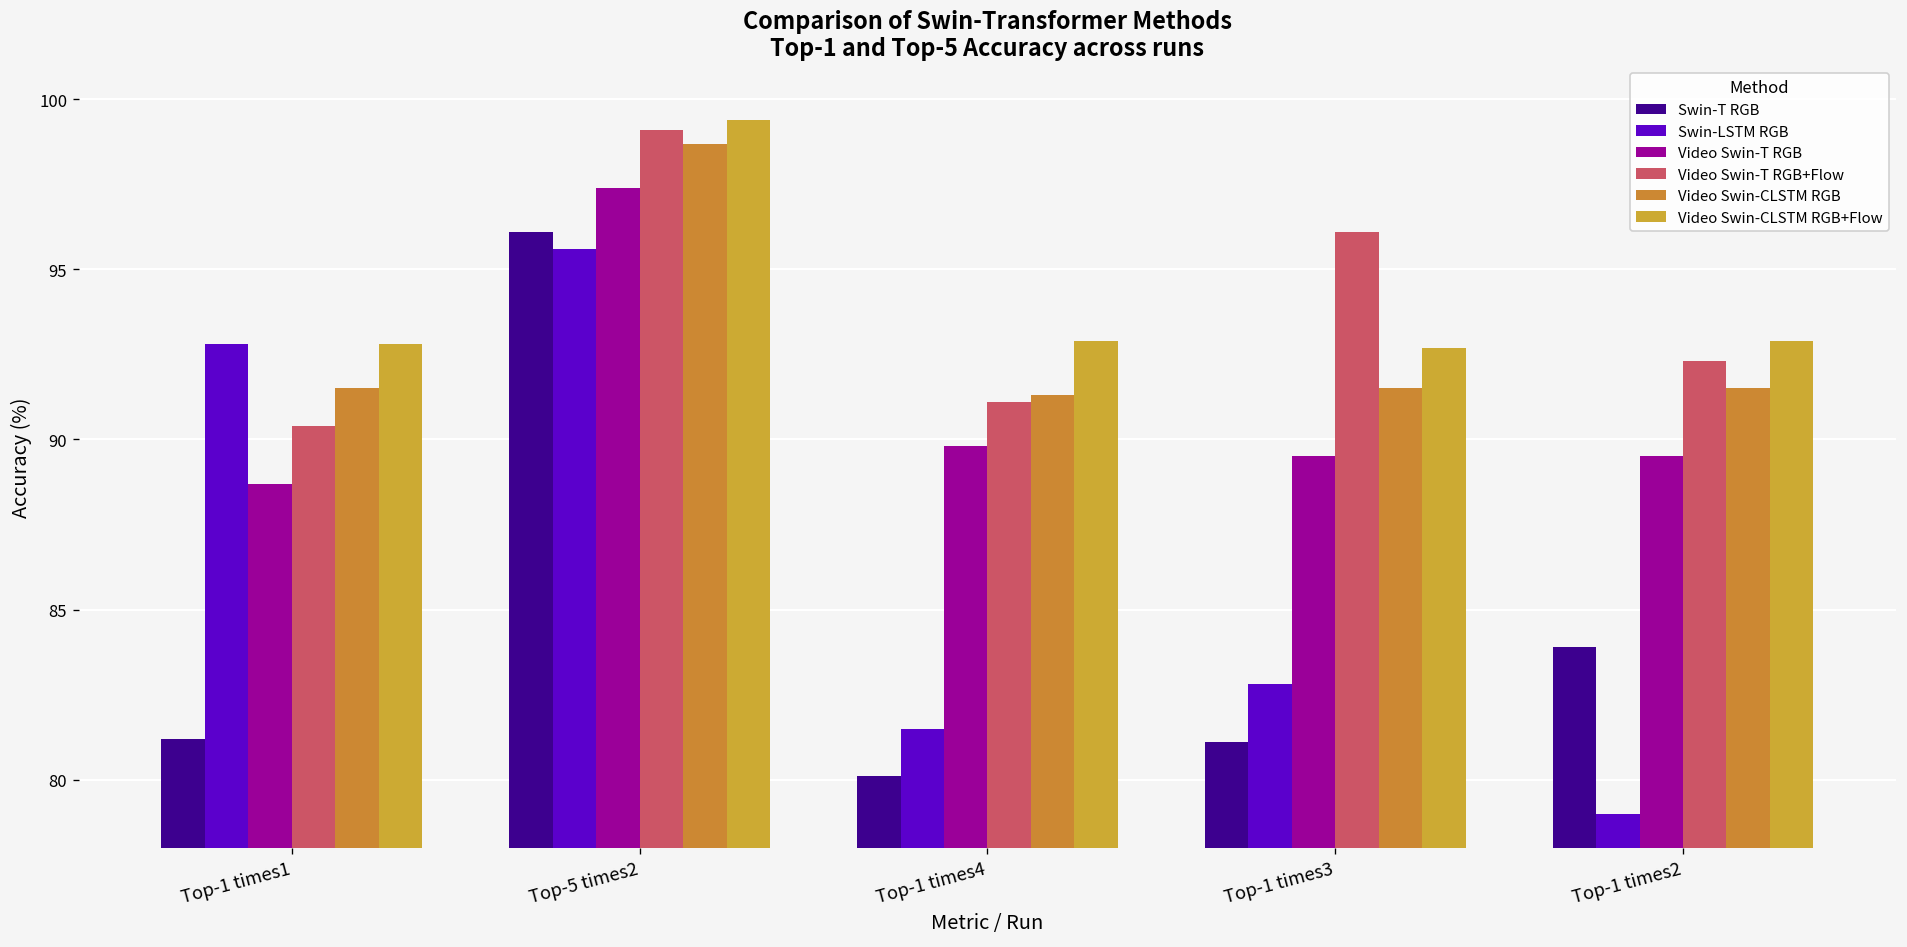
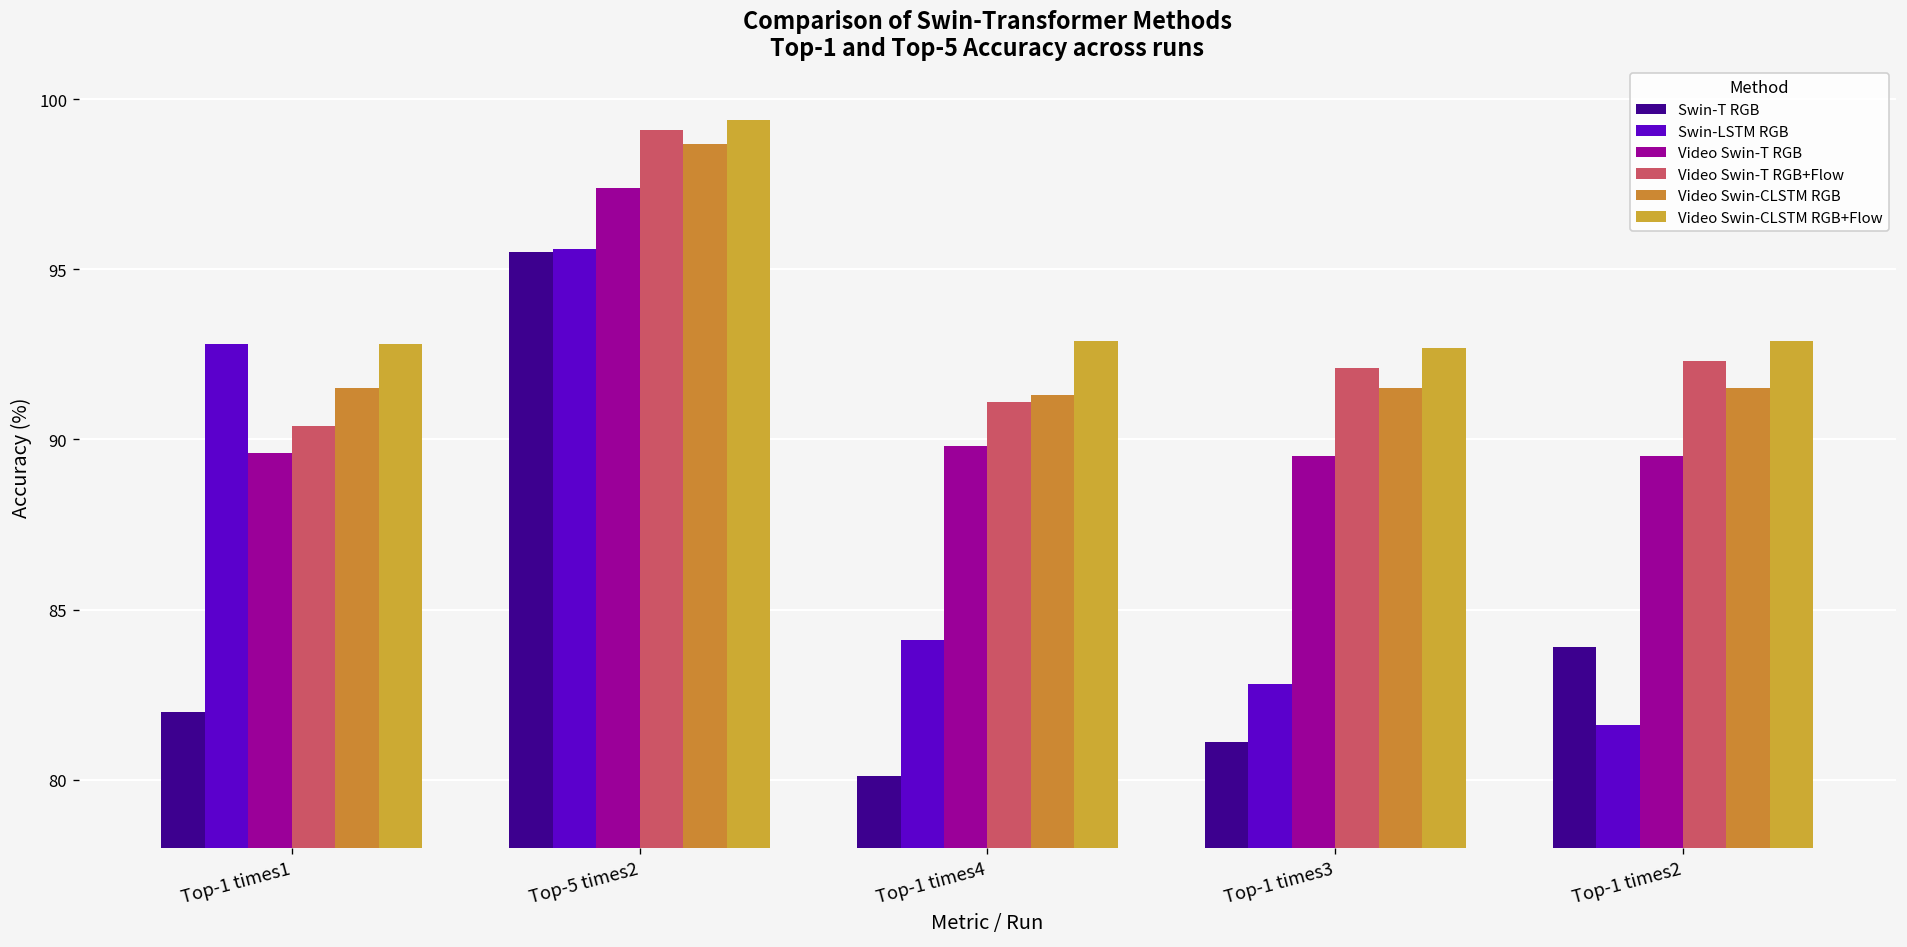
  {
    "Swin-T RGB": {
-     "Top-1 times1": 81.2,
-     "Top-5 times2": 96.1,
+     "Top-1 times1": 82.0,
+     "Top-5 times2": 95.5,
      "Top-1 times4": 80.1,
      "Top-1 times3": 81.1,
      "Top-1 times2": 83.9
    },
    "Swin-LSTM RGB": {
      "Top-1 times1": 92.8,
      "Top-5 times2": 95.6,
-     "Top-1 times4": 81.5,
+     "Top-1 times4": 84.1,
      "Top-1 times3": 82.8,
-     "Top-1 times2": 79.0
+     "Top-1 times2": 81.6
    },
    "Video Swin-T RGB": {
-     "Top-1 times1": 88.7,
+     "Top-1 times1": 89.6,
      "Top-5 times2": 97.4,
      "Top-1 times4": 89.8,
      "Top-1 times3": 89.5,
      "Top-1 times2": 89.5
    },
    "Video Swin-T RGB+Flow": {
      "Top-1 times1": 90.4,
      "Top-5 times2": 99.1,
      "Top-1 times4": 91.1,
-     "Top-1 times3": 96.1,
+     "Top-1 times3": 92.1,
      "Top-1 times2": 92.3
    }
  }
